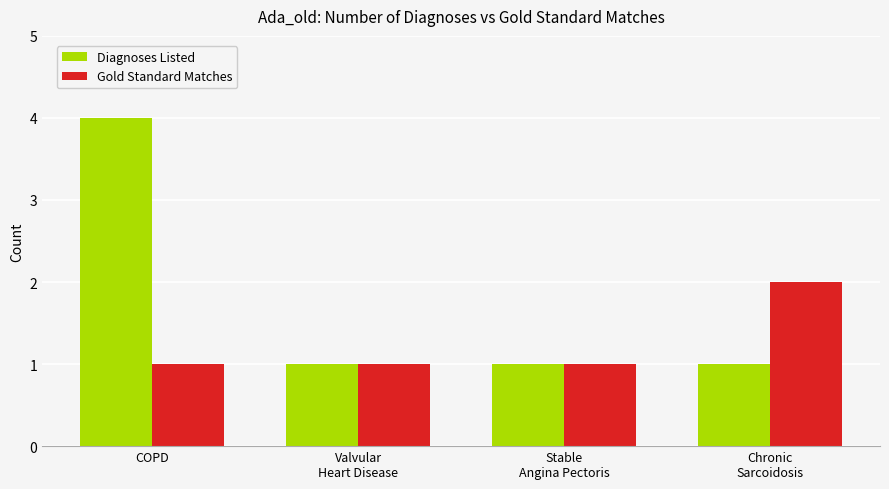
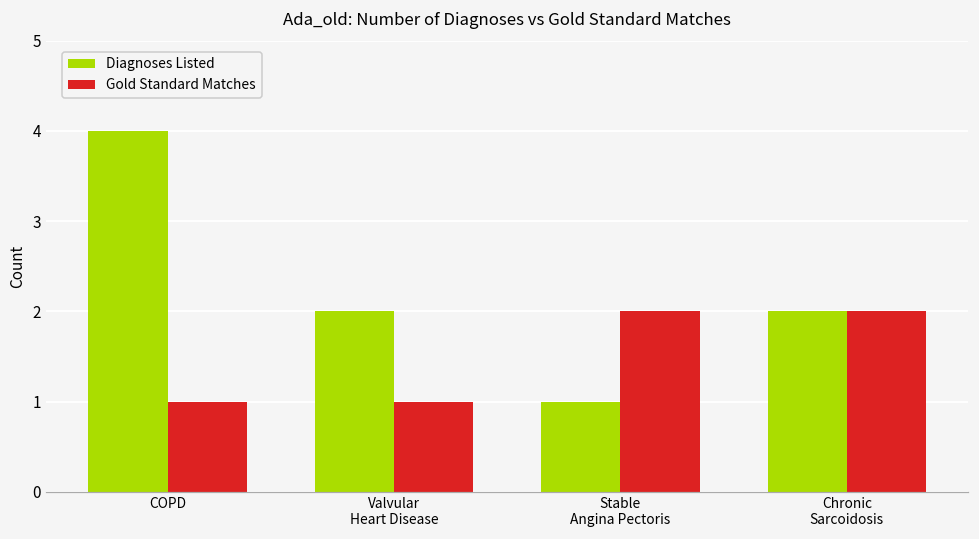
  {
    "Diagnoses Listed": {
      "COPD": 4,
-     "Valvular Heart Disease": 1,
+     "Valvular Heart Disease": 2,
      "Stable Angina Pectoris": 1,
-     "Chronic Sarcoidosis": 1
+     "Chronic Sarcoidosis": 2
    },
    "Gold Standard Matches": {
      "COPD": 1,
      "Valvular Heart Disease": 1,
-     "Stable Angina Pectoris": 1,
+     "Stable Angina Pectoris": 2,
      "Chronic Sarcoidosis": 2
    }
  }
